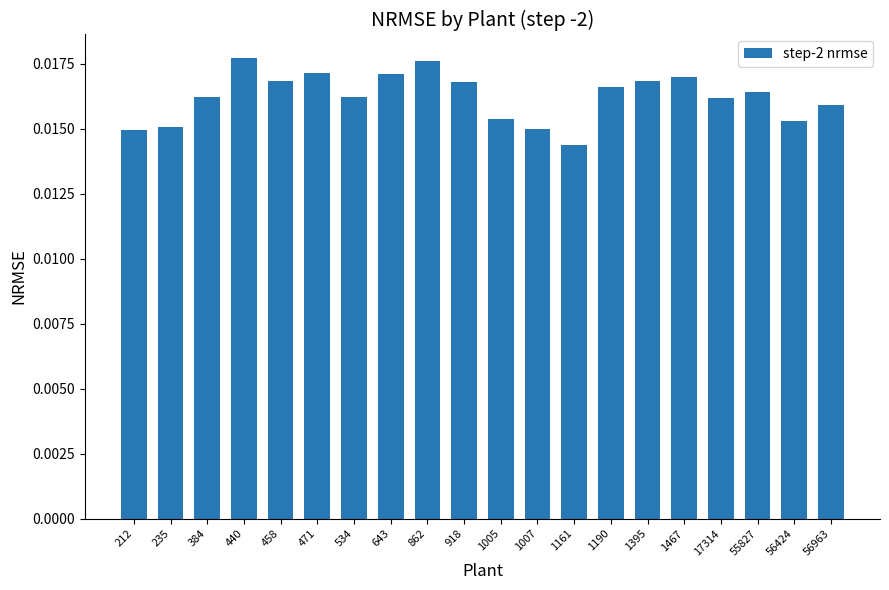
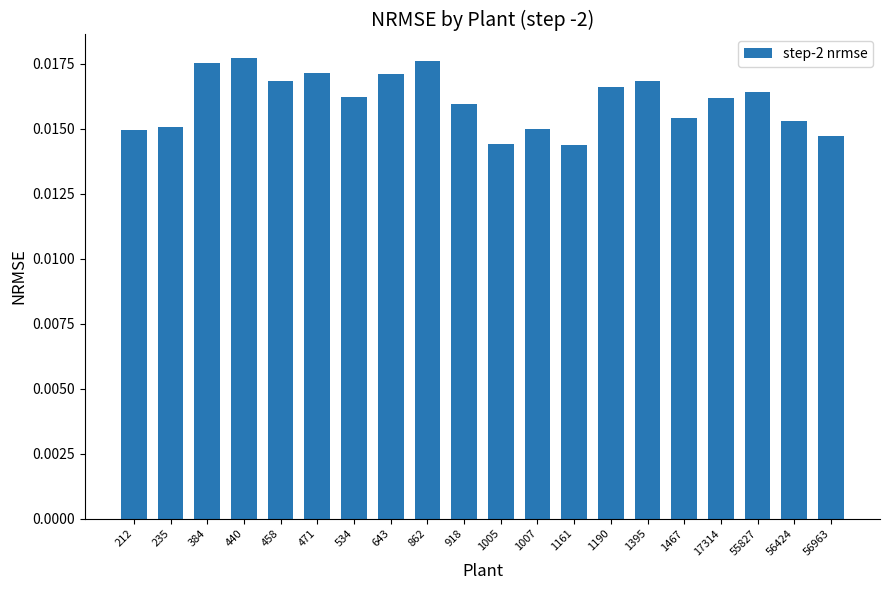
  {
    "212": 0.0149,
    "235": 0.0151,
-   "384": 0.0162,
+   "384": 0.0175,
    "440": 0.0177,
    "458": 0.0168,
    "471": 0.0171,
    "534": 0.0162,
    "643": 0.0171,
    "862": 0.0176,
-   "918": 0.0168,
-   "1005": 0.0154,
+   "918": 0.0160,
+   "1005": 0.0144,
    "1007": 0.0150,
    "1161": 0.0144,
    "1190": 0.0166,
    "1395": 0.0168,
-   "1467": 0.0170,
+   "1467": 0.0154,
    "17314": 0.0162,
    "55827": 0.0164,
    "56424": 0.0153,
-   "56963": 0.0159
+   "56963": 0.0147
  }
